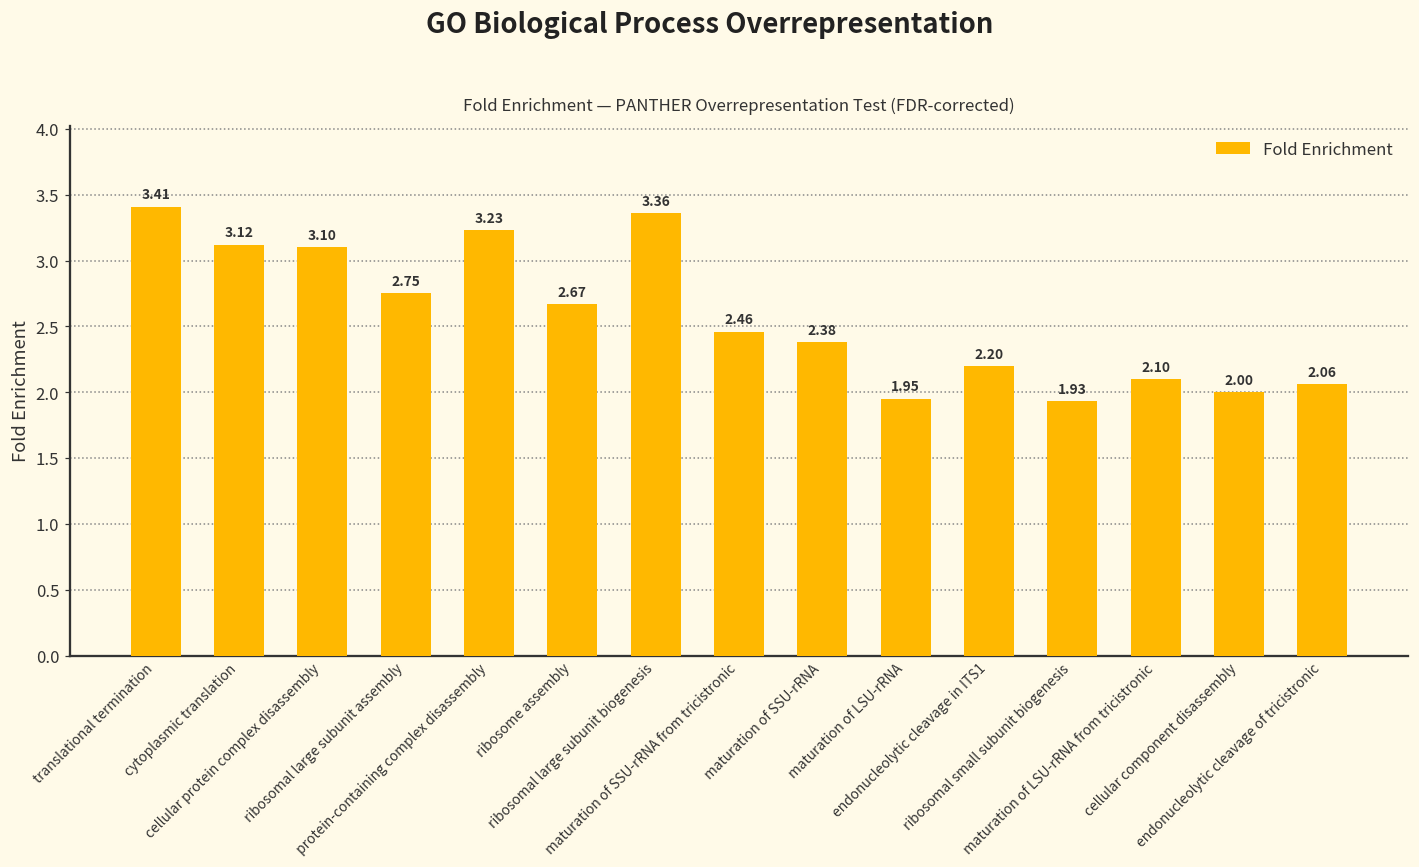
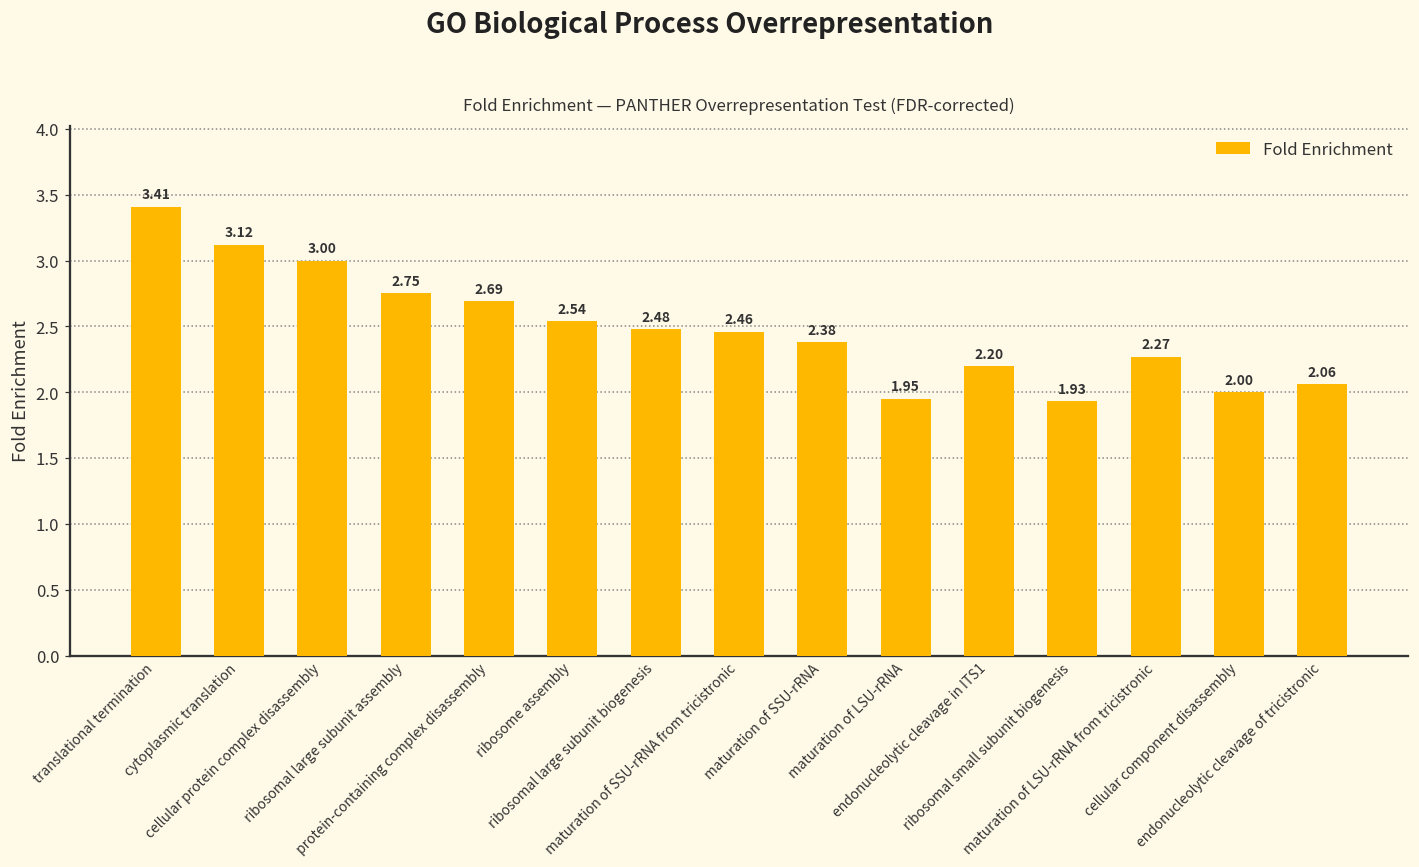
  {
    "translational termination": 3.41,
    "cytoplasmic translation": 3.12,
-   "cellular protein complex disassembly": 3.10,
+   "cellular protein complex disassembly": 3.00,
    "ribosomal large subunit assembly": 2.75,
-   "protein-containing complex disassembly": 3.23,
-   "ribosome assembly": 2.67,
-   "ribosomal large subunit biogenesis": 3.36,
+   "protein-containing complex disassembly": 2.69,
+   "ribosome assembly": 2.54,
+   "ribosomal large subunit biogenesis": 2.48,
    "maturation of SSU-rRNA from tricistronic": 2.46,
    "maturation of SSU-rRNA": 2.38,
    "maturation of LSU-rRNA": 1.95,
    "endonucleolytic cleavage in ITS1": 2.20,
    "ribosomal small subunit biogenesis": 1.93,
-   "maturation of LSU-rRNA from tricistronic": 2.10,
+   "maturation of LSU-rRNA from tricistronic": 2.27,
    "cellular component disassembly": 2.00,
    "endonucleolytic cleavage of tricistronic": 2.06
  }
